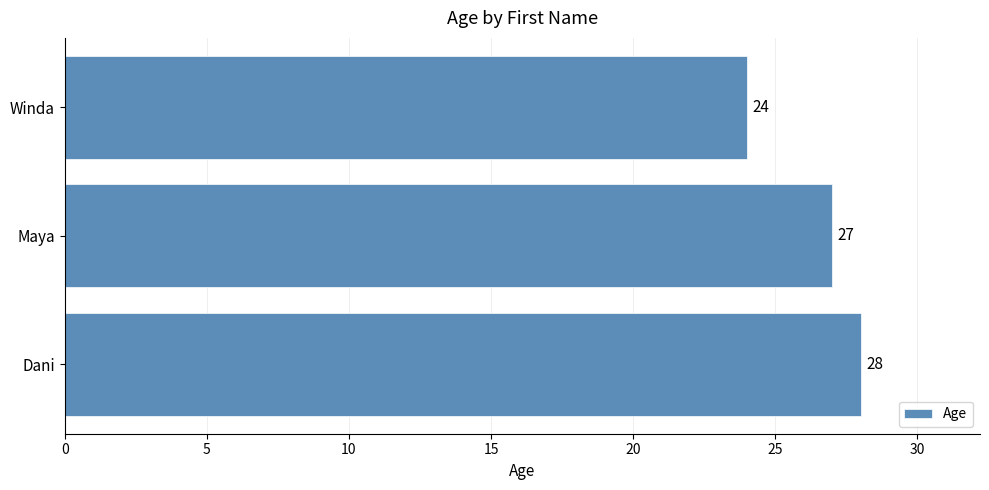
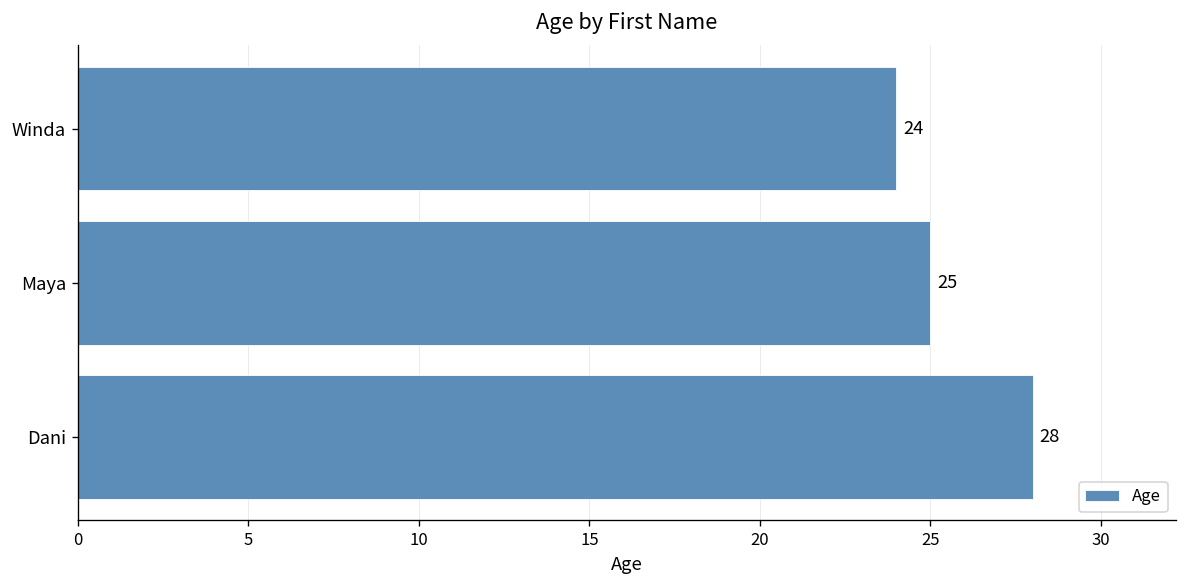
  {
    "Winda": 24,
-   "Maya": 27,
+   "Maya": 25,
    "Dani": 28
  }
